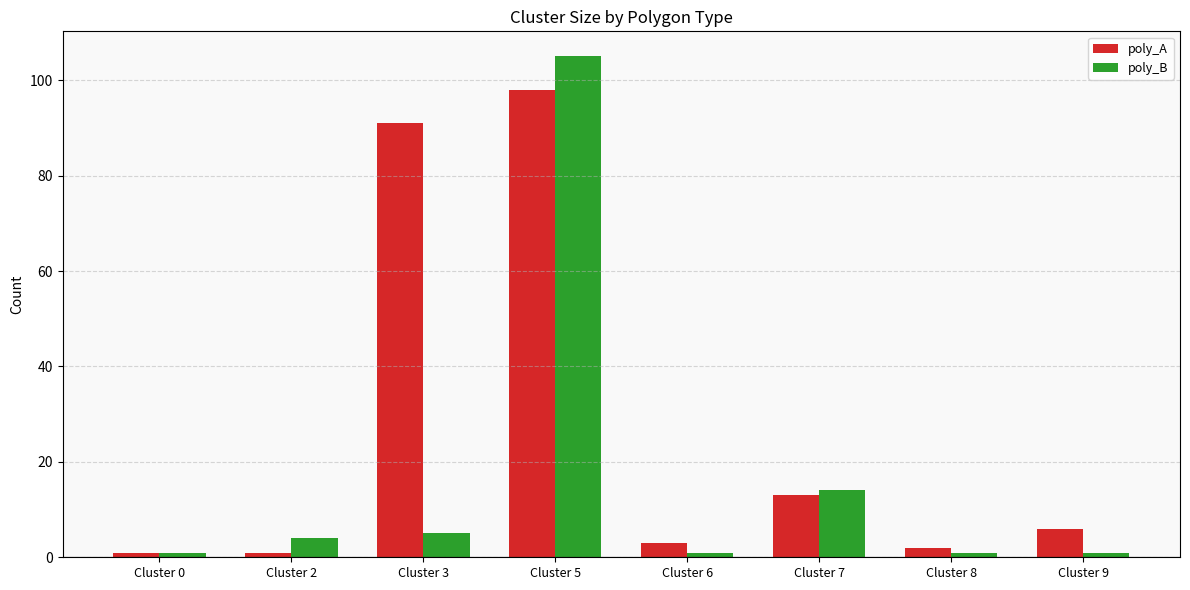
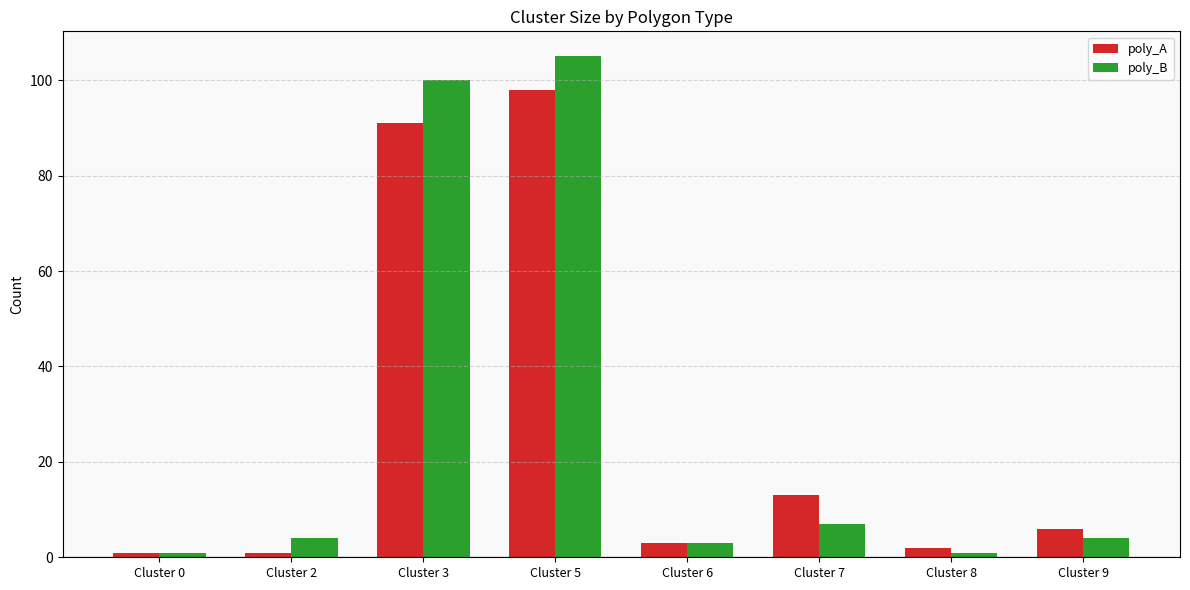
  {
    "poly_A": {
      "Cluster 0": 1,
      "Cluster 2": 1,
      "Cluster 3": 91,
      "Cluster 5": 98,
      "Cluster 6": 3,
      "Cluster 7": 13,
      "Cluster 8": 2,
      "Cluster 9": 6
    },
    "poly_B": {
      "Cluster 0": 1,
      "Cluster 2": 4,
-     "Cluster 3": 5,
+     "Cluster 3": 100,
      "Cluster 5": 105,
-     "Cluster 6": 1,
-     "Cluster 7": 14,
+     "Cluster 6": 3,
+     "Cluster 7": 7,
      "Cluster 8": 1,
-     "Cluster 9": 1
+     "Cluster 9": 4
    }
  }
